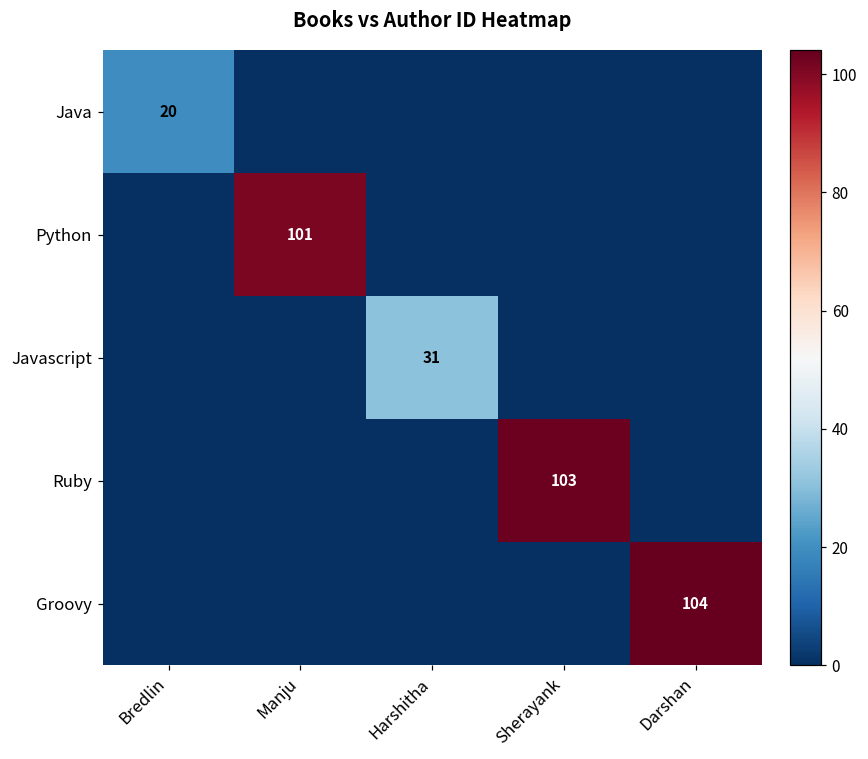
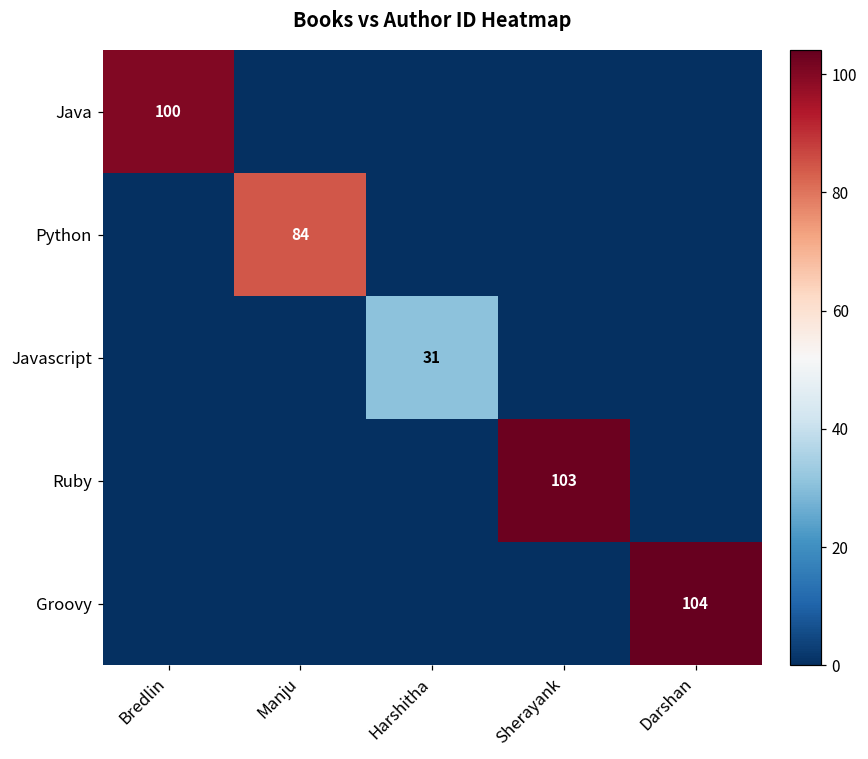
  {
    "Java": {
-     "Bredlin": 20
+     "Bredlin": 100
    },
    "Python": {
-     "Manju": 101
+     "Manju": 84
    },
    "Javascript": {
      "Harshitha": 31
    },
    "Ruby": {
      "Sherayank": 103
    },
    "Groovy": {
      "Darshan": 104
    }
  }
